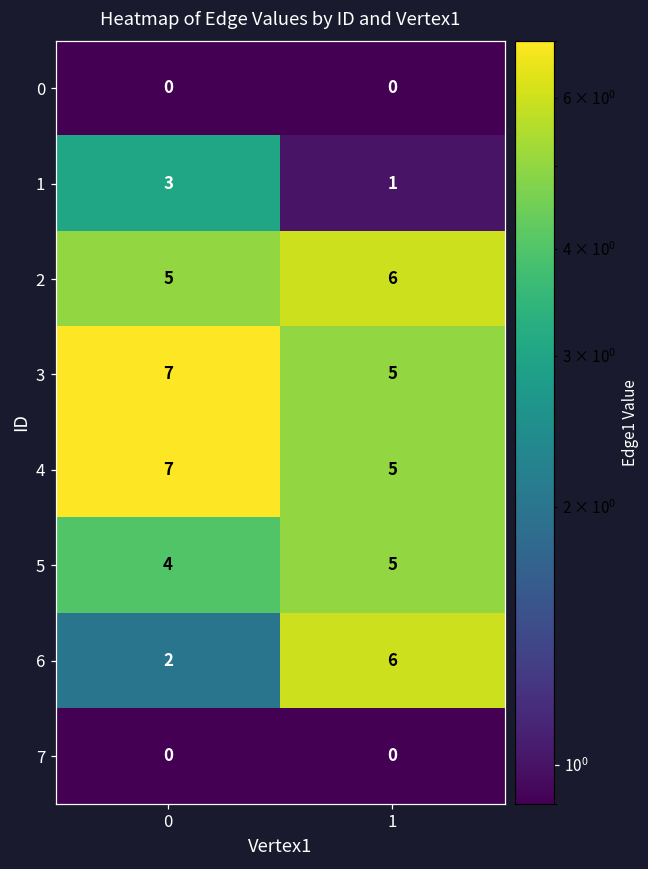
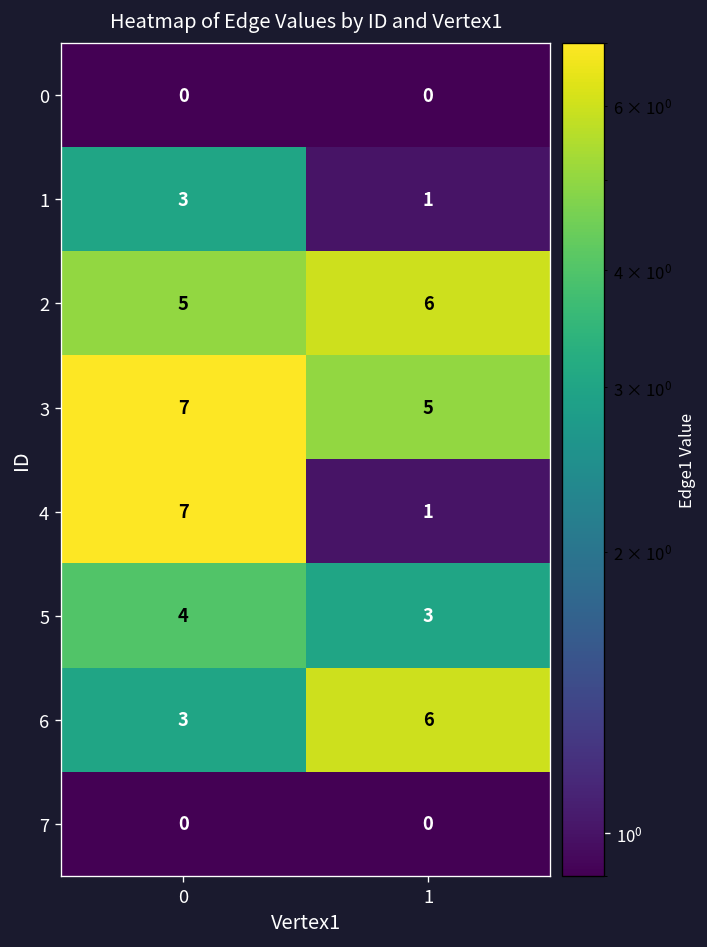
  {
    "0": {
      "0": 0,
      "1": 0
    },
    "1": {
      "0": 3,
      "1": 1
    },
    "2": {
      "0": 5,
      "1": 6
    },
    "3": {
      "0": 7,
      "1": 5
    },
    "4": {
      "0": 7,
-     "1": 5
+     "1": 1
    },
    "5": {
      "0": 4,
-     "1": 5
+     "1": 3
    },
    "6": {
-     "0": 2,
+     "0": 3,
      "1": 6
    },
    "7": {
      "0": 0,
      "1": 0
    }
  }
